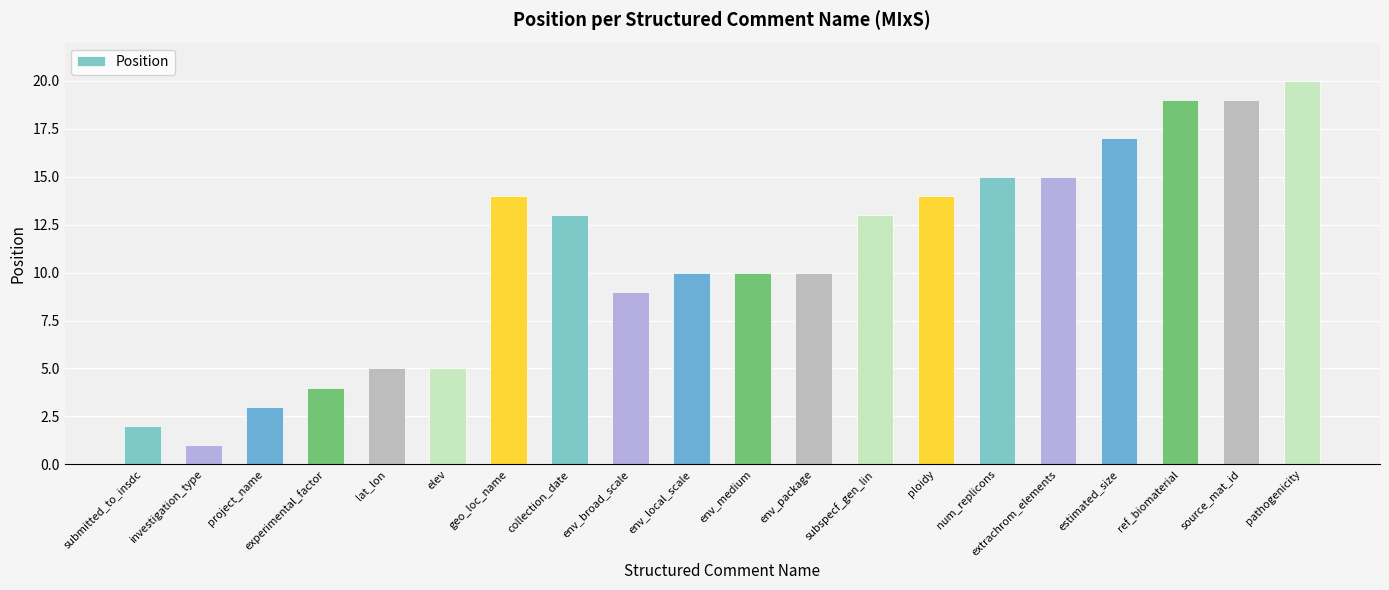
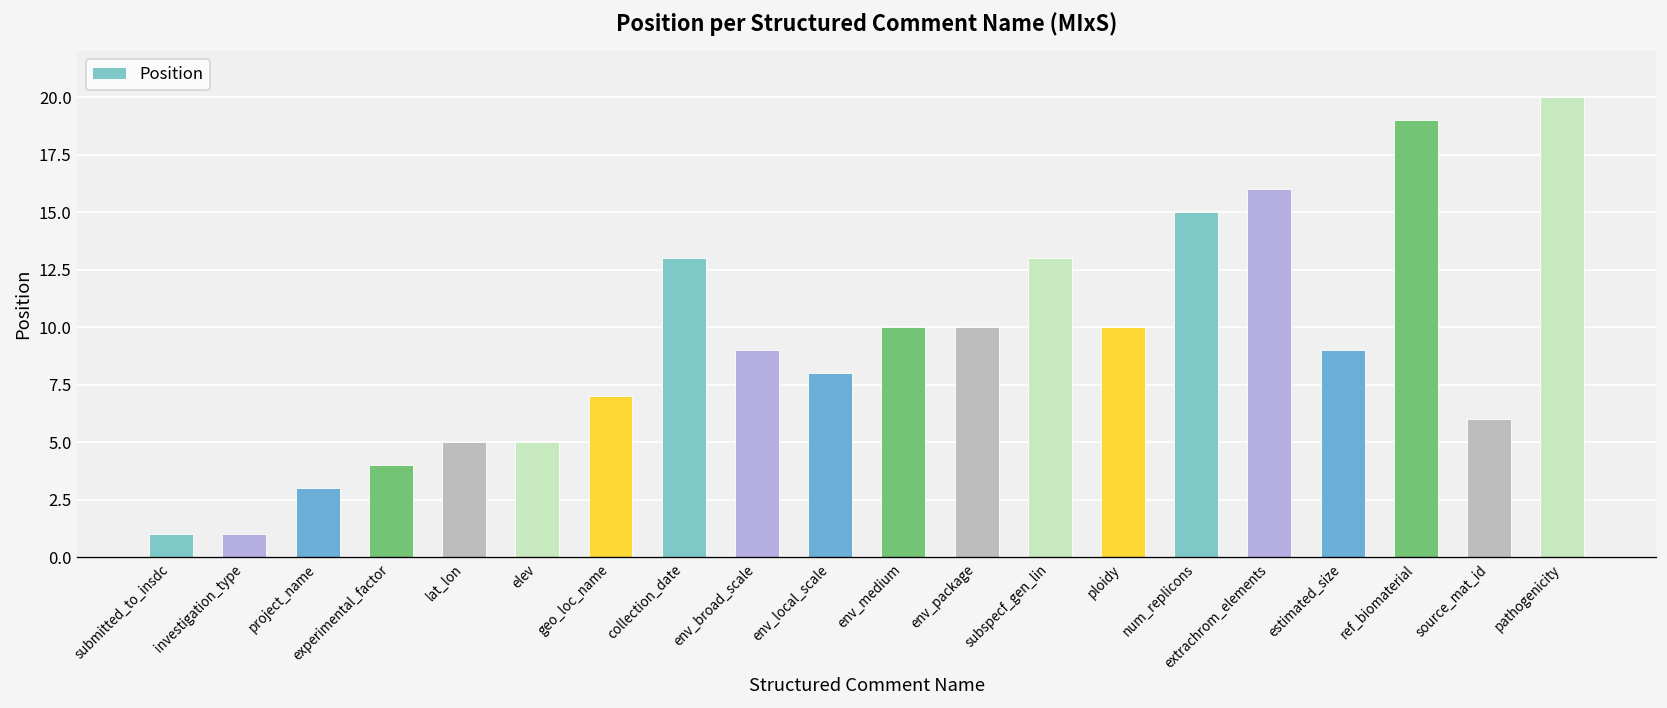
  {
-   "submitted_to_insdc": 2,
+   "submitted_to_insdc": 1,
    "investigation_type": 1,
    "project_name": 3,
    "experimental_factor": 4,
    "lat_lon": 5,
    "elev": 5,
-   "geo_loc_name": 14,
+   "geo_loc_name": 7,
    "collection_date": 13,
    "env_broad_scale": 9,
-   "env_local_scale": 10,
+   "env_local_scale": 8,
    "env_medium": 10,
    "env_package": 10,
    "subspecf_gen_lin": 13,
-   "ploidy": 14,
+   "ploidy": 10,
    "num_replicons": 15,
-   "extrachrom_elements": 15,
-   "estimated_size": 17,
+   "extrachrom_elements": 16,
+   "estimated_size": 9,
    "ref_biomaterial": 19,
-   "source_mat_id": 19,
+   "source_mat_id": 6,
    "pathogenicity": 20
  }
